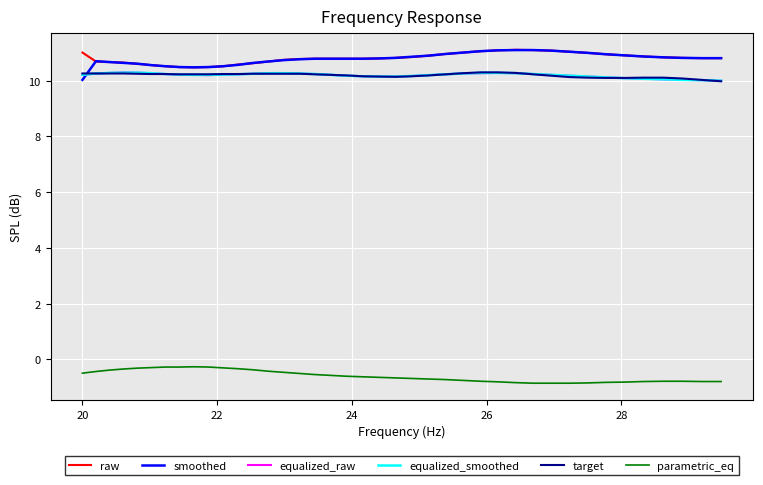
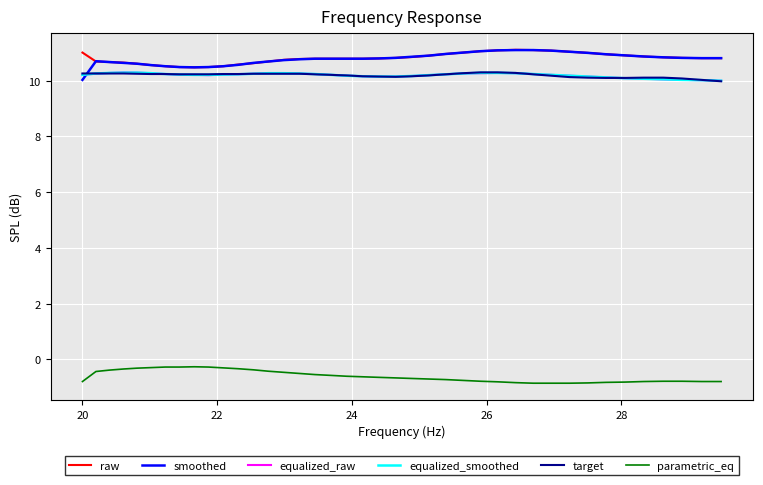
  {
    "raw": {
      "20": 11.0
    },
    "smoothed": {
      "20": 10.0
    },
    "parametric_eq": {
-     "20": -0.5
+     "20": -0.8
    }
  }
